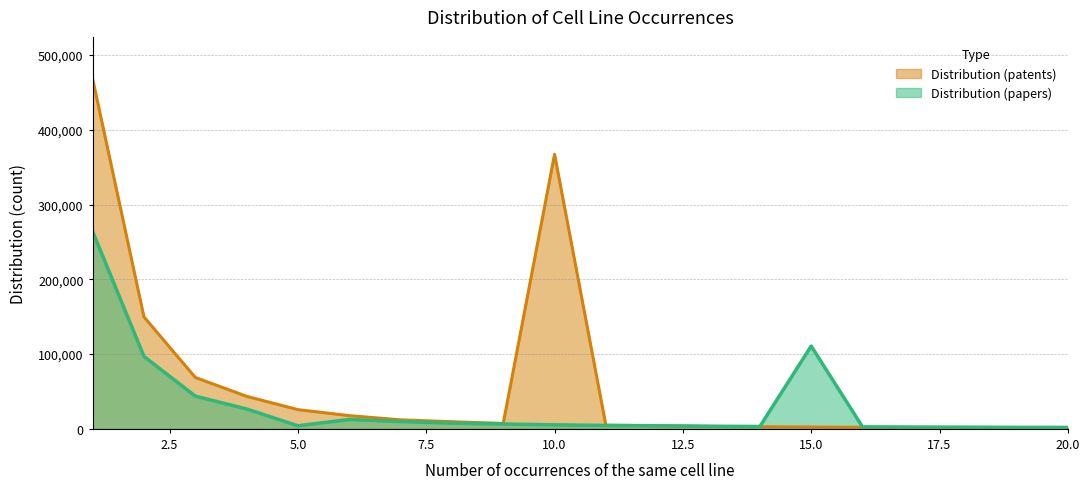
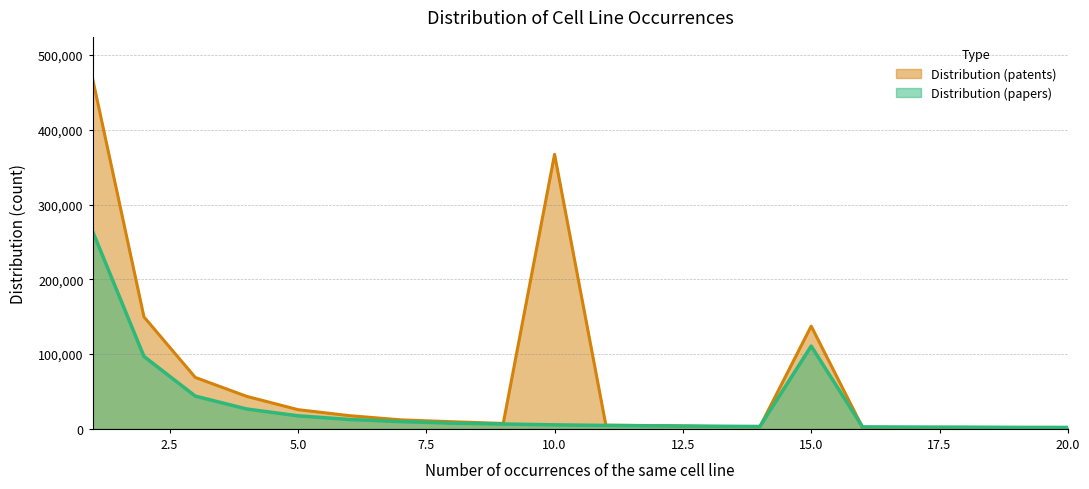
  {
    "Distribution (patents)": {
      "5.0": "30,000",
      "10.0": "370,000",
-     "15.0": "0"
+     "15.0": "140,000"
    },
    "Distribution (papers)": {
-     "5.0": "0",
+     "5.0": "20,000",
      "10.0": "10,000",
      "15.0": "110,000"
    }
  }
